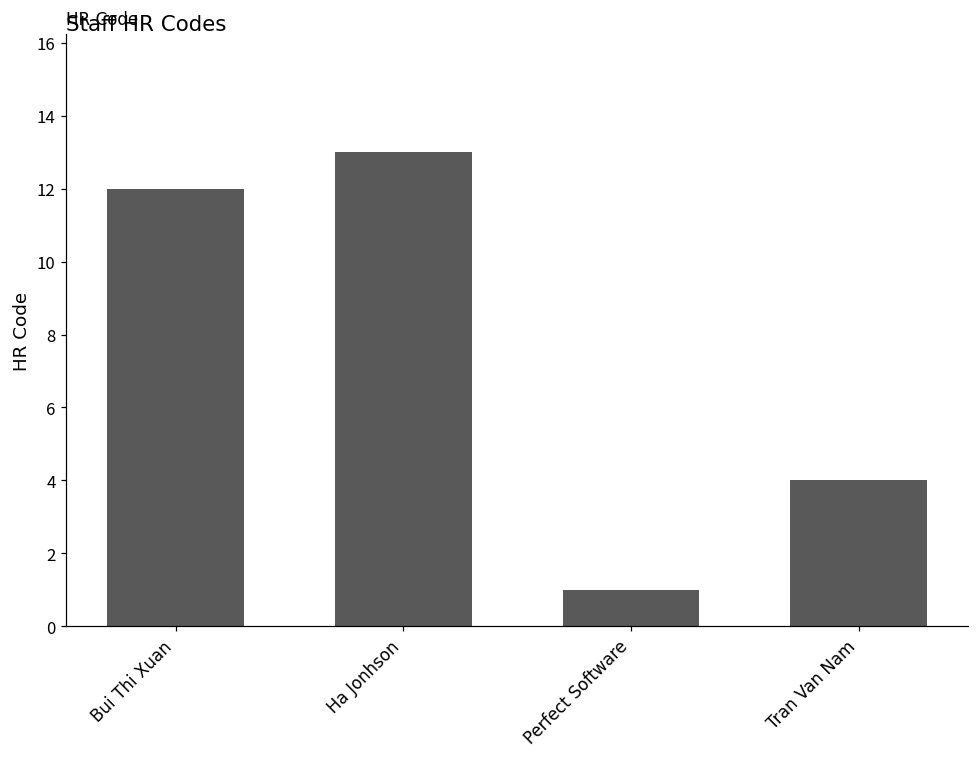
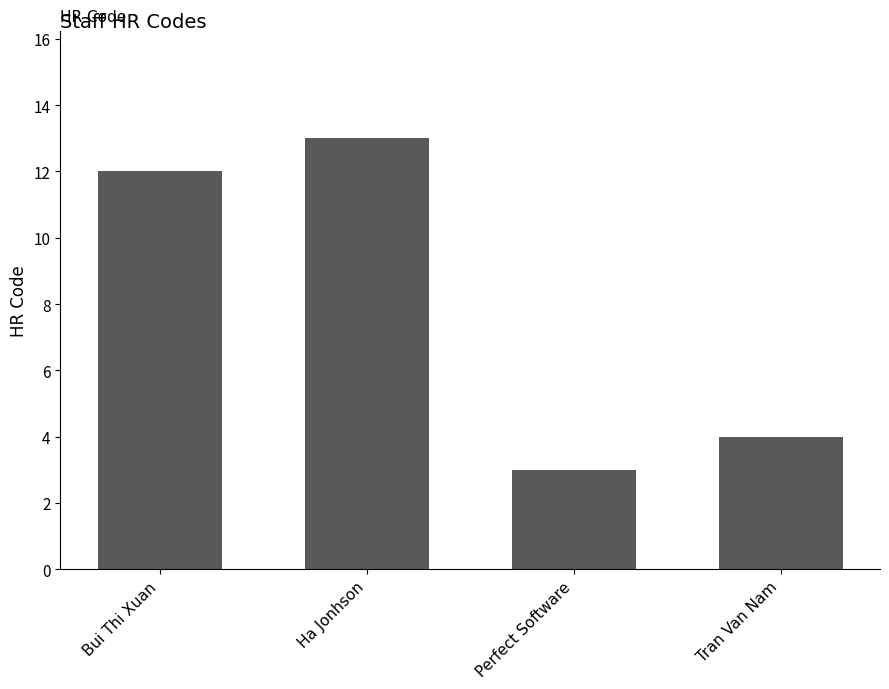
  {
    "Bui Thi Xuan": 12,
    "Ha Jonhson": 13,
-   "Perfect Software": 1,
+   "Perfect Software": 3,
    "Tran Van Nam": 4
  }
